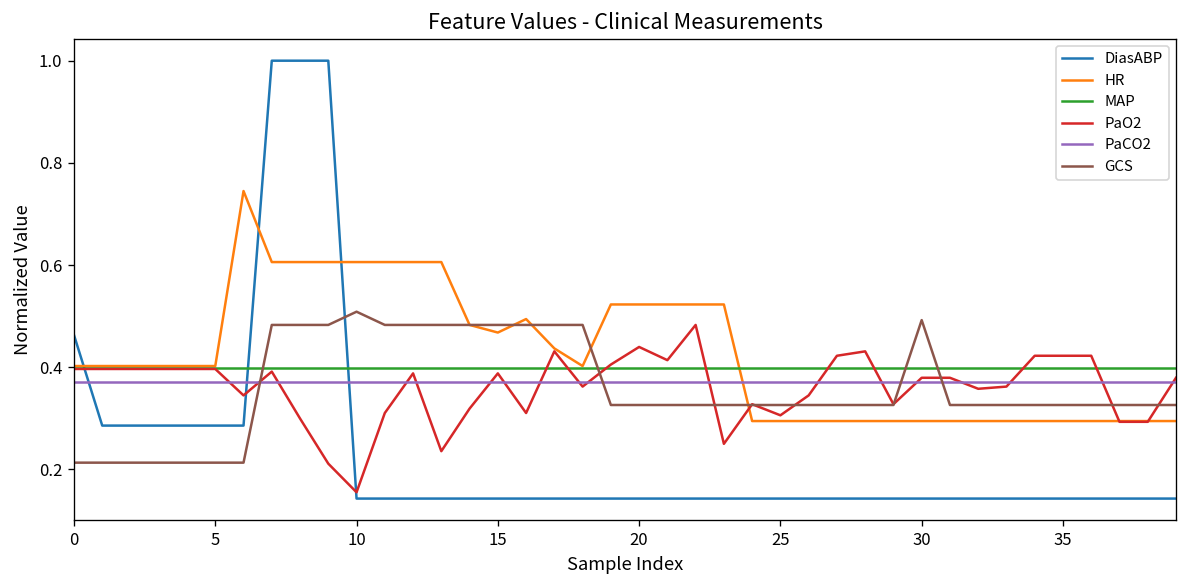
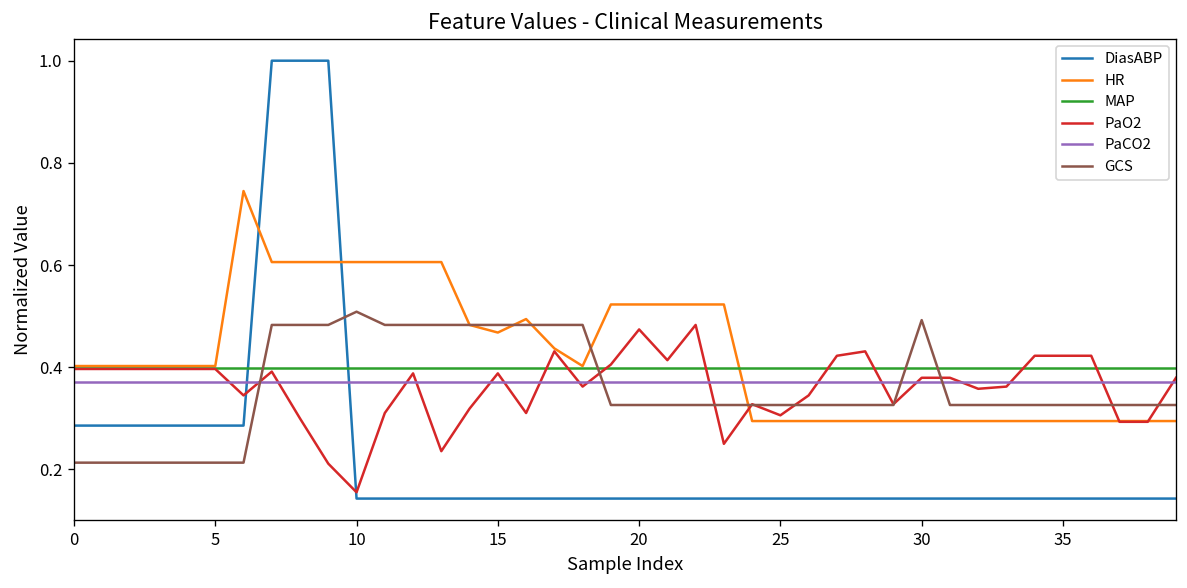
  {
    "DiasABP": {
-     "0": 0.46,
+     "0": 0.29,
      "5": 0.29,
      "10": 0.14,
      "15": 0.14,
      "20": 0.14,
      "25": 0.14,
      "30": 0.14,
      "35": 0.14
    },
    "HR": {
      "10": 0.61,
      "15": 0.47,
      "20": 0.52,
      "25": 0.29,
      "30": 0.29,
      "35": 0.29
    },
    "MAP": {
      "10": 0.40,
      "15": 0.40,
      "20": 0.40,
      "25": 0.40,
      "30": 0.40,
      "35": 0.40
    },
    "PaO2": {
      "10": 0.16,
      "15": 0.39,
-     "20": 0.44,
+     "20": 0.47,
      "25": 0.31,
      "30": 0.38,
      "35": 0.42
    },
    "PaCO2": {
      "0": 0.37,
      "5": 0.37,
      "10": 0.37,
      "15": 0.37,
      "20": 0.37,
      "25": 0.37,
      "30": 0.37,
      "35": 0.37
    },
    "GCS": {
      "0": 0.21,
      "5": 0.21,
      "10": 0.51,
      "15": 0.48,
      "20": 0.33,
      "25": 0.33,
      "30": 0.49,
      "35": 0.33
    }
  }
